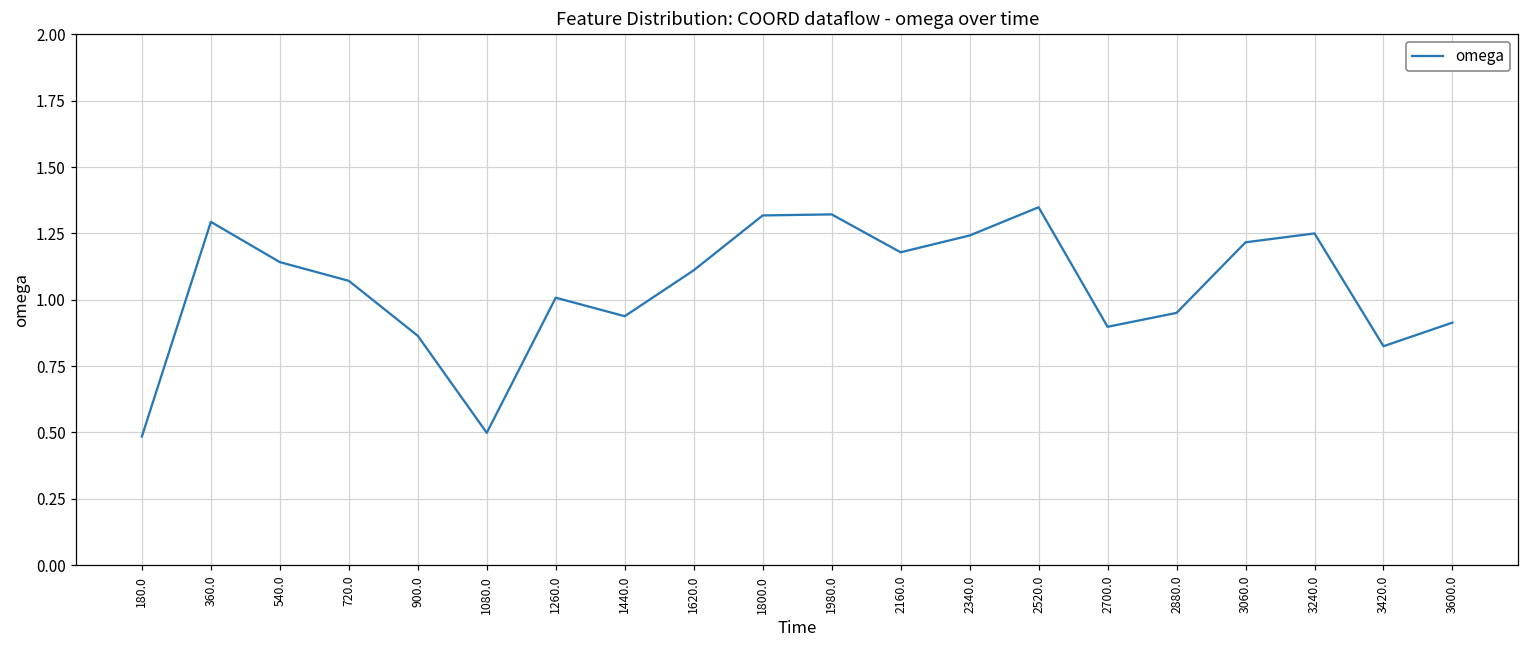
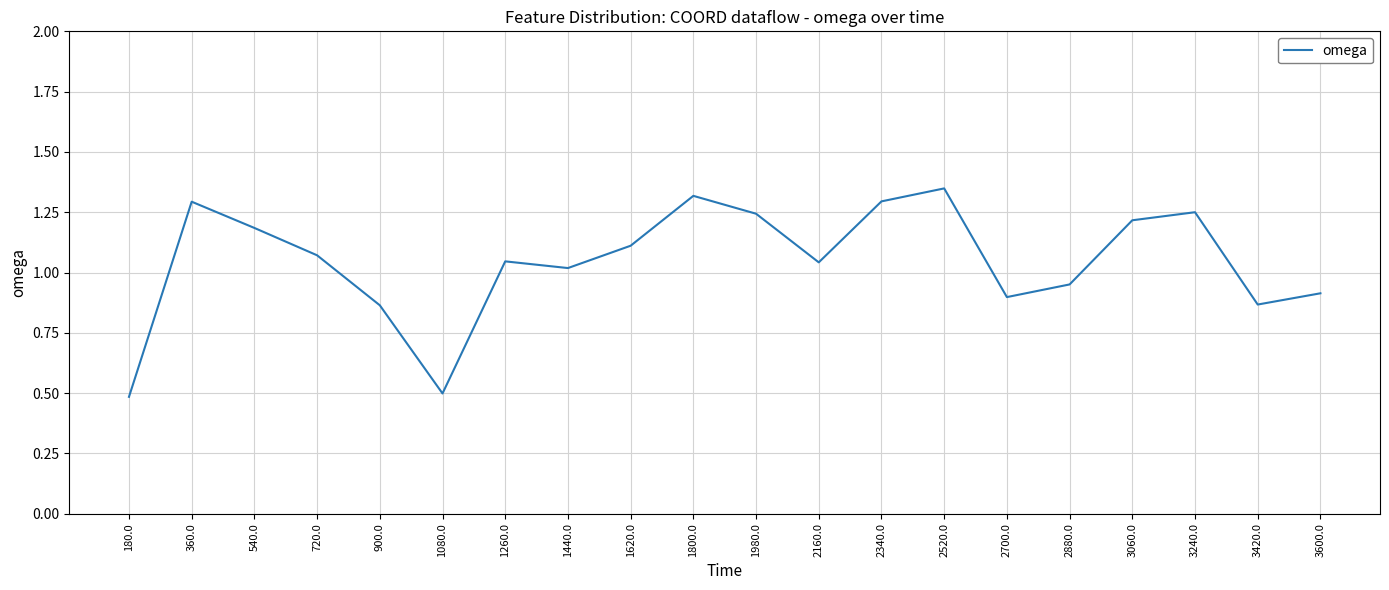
  {
    "180.0": 0.48,
    "360.0": 1.29,
-   "540.0": 1.14,
+   "540.0": 1.18,
    "720.0": 1.07,
    "900.0": 0.86,
    "1080.0": 0.50,
-   "1260.0": 1.01,
-   "1440.0": 0.94,
+   "1260.0": 1.05,
+   "1440.0": 1.02,
    "1620.0": 1.11,
    "1800.0": 1.32,
-   "1980.0": 1.32,
-   "2160.0": 1.18,
-   "2340.0": 1.24,
+   "1980.0": 1.24,
+   "2160.0": 1.04,
+   "2340.0": 1.30,
    "2520.0": 1.35,
    "2700.0": 0.90,
    "2880.0": 0.95,
    "3060.0": 1.22,
    "3240.0": 1.25,
-   "3420.0": 0.82,
+   "3420.0": 0.87,
    "3600.0": 0.91
  }
